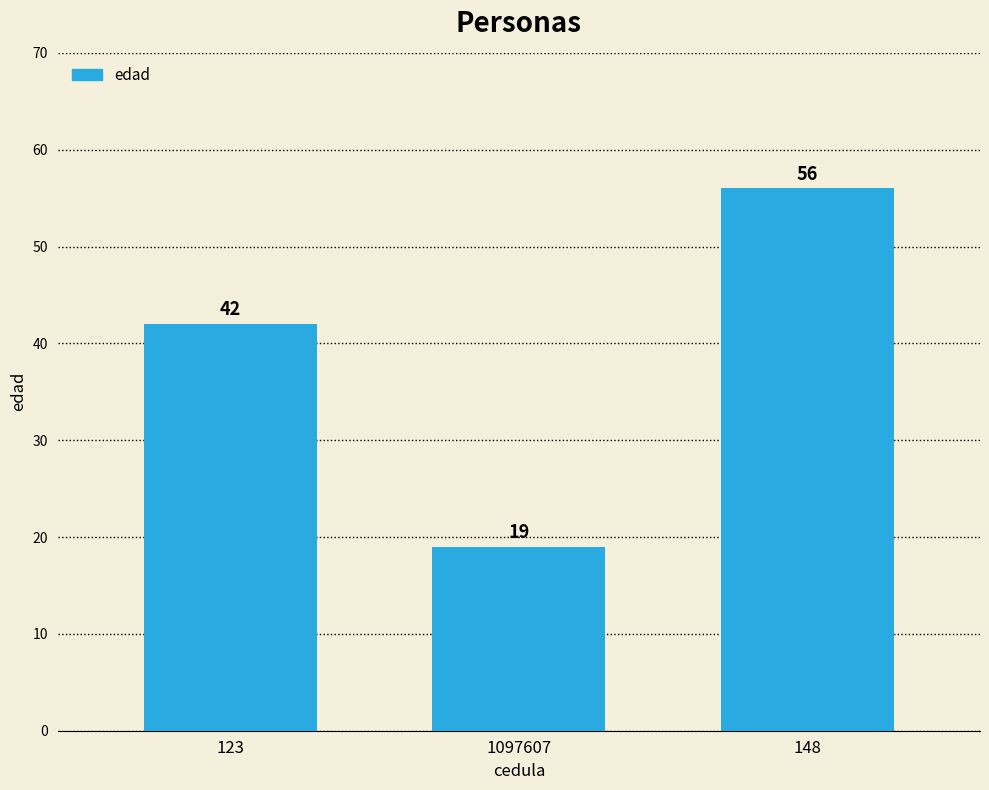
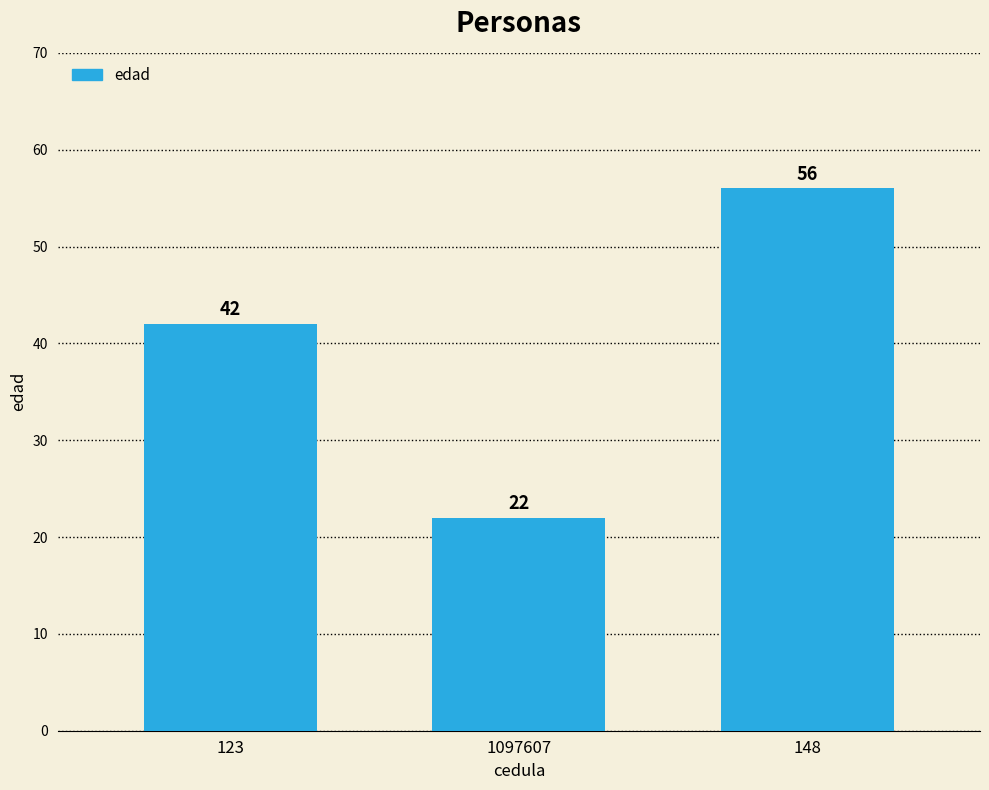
  {
    "123": 42,
-   "1097607": 19,
+   "1097607": 22,
    "148": 56
  }
